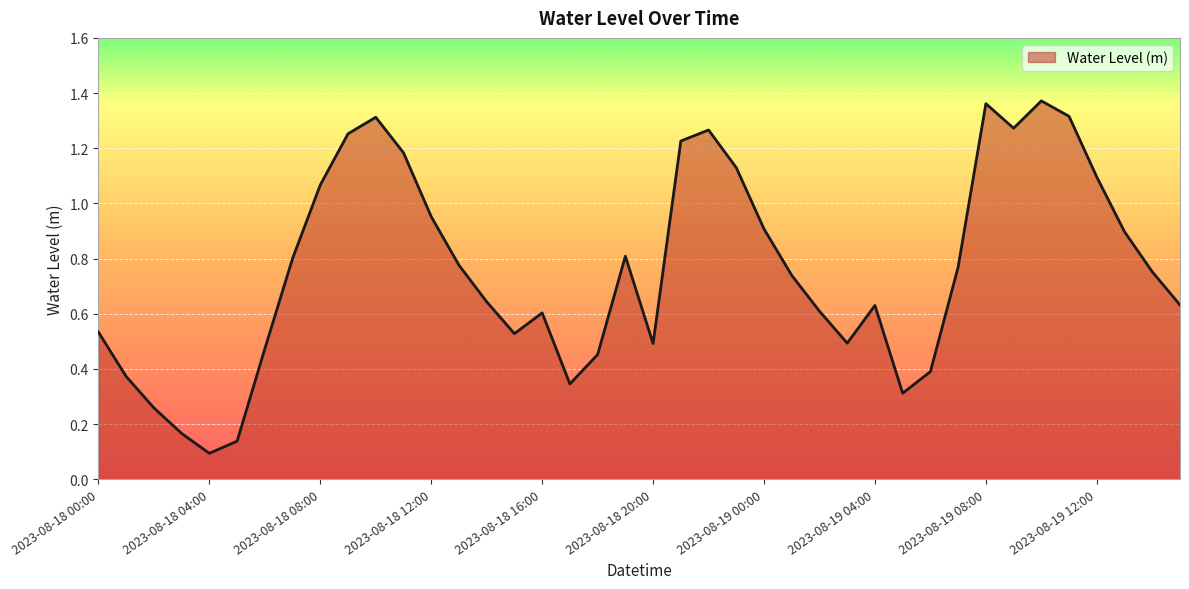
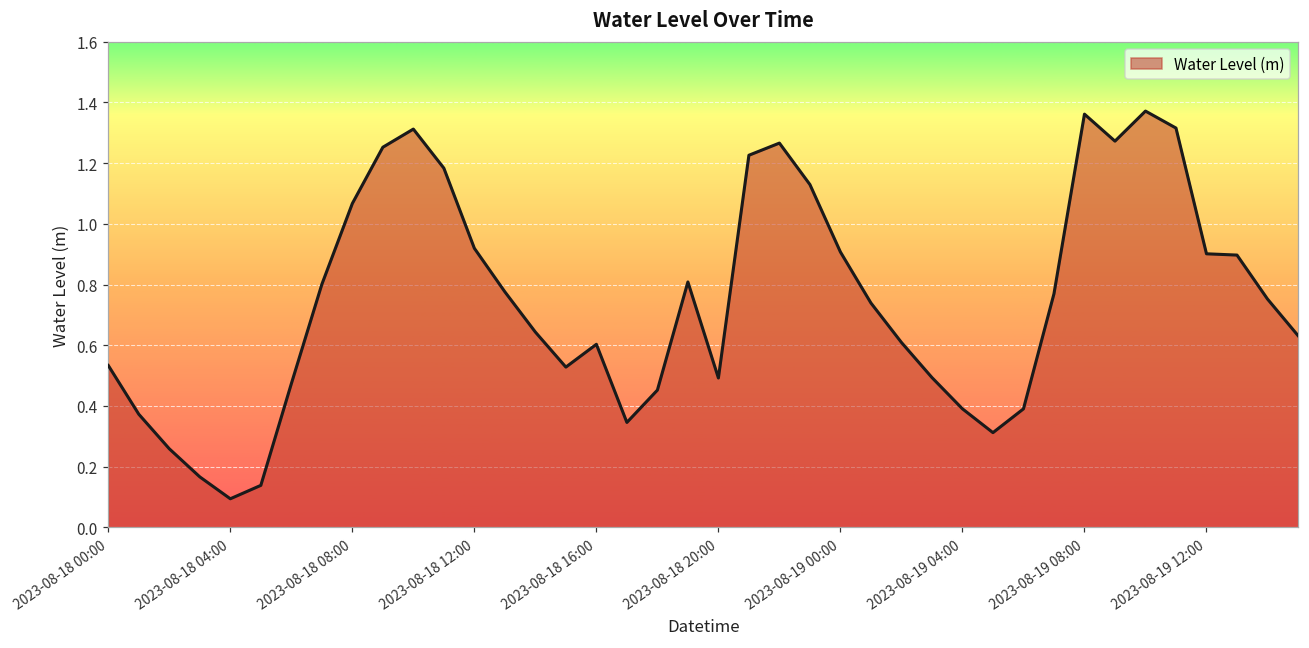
  {
    "2023-08-18 00:00": 0.53,
    "2023-08-18 04:00": 0.09,
    "2023-08-18 08:00": 1.07,
-   "2023-08-18 12:00": 0.95,
+   "2023-08-18 12:00": 0.92,
    "2023-08-18 16:00": 0.60,
    "2023-08-18 20:00": 0.49,
    "2023-08-19 00:00": 0.91,
-   "2023-08-19 04:00": 0.63,
+   "2023-08-19 04:00": 0.39,
    "2023-08-19 08:00": 1.36,
-   "2023-08-19 12:00": 1.10
+   "2023-08-19 12:00": 0.90
  }
